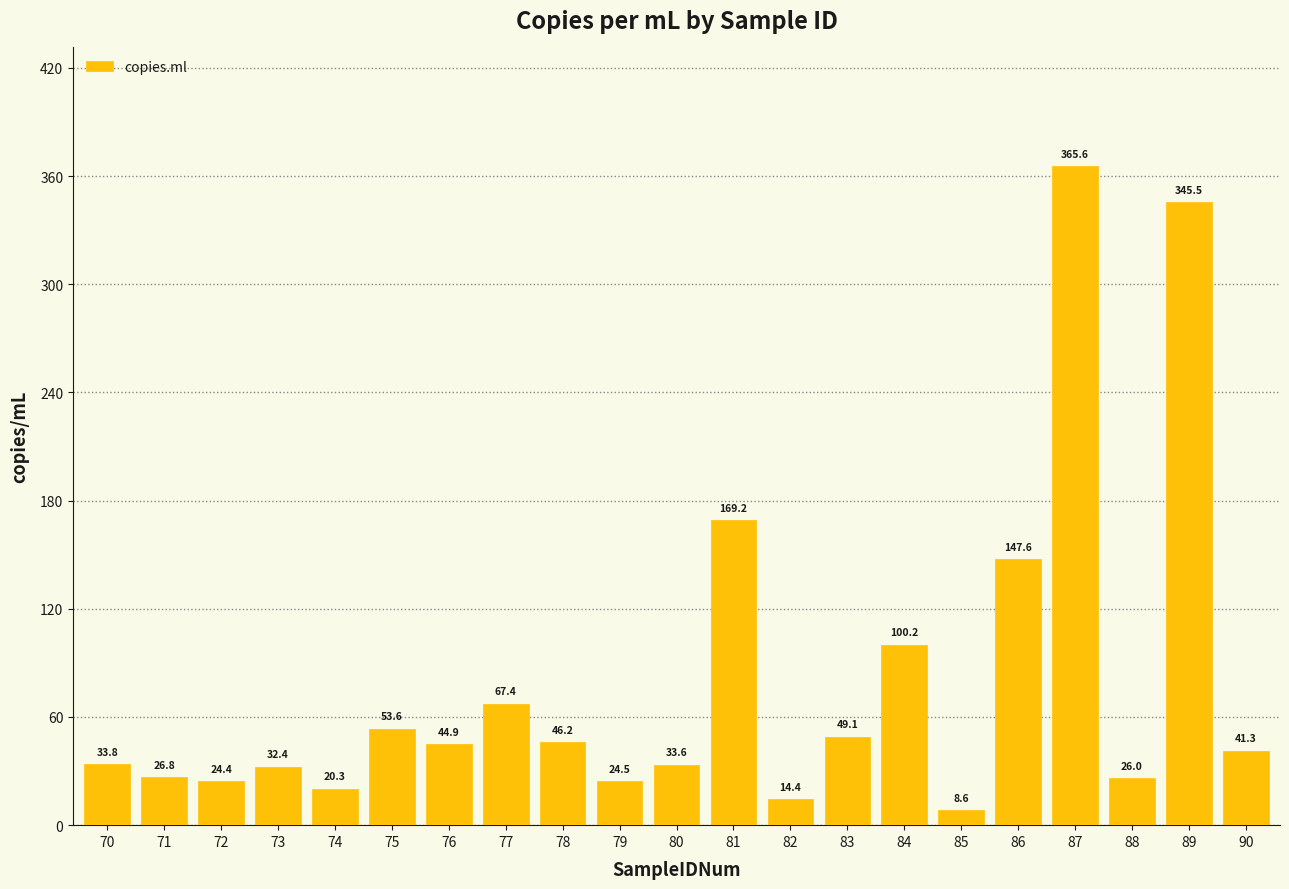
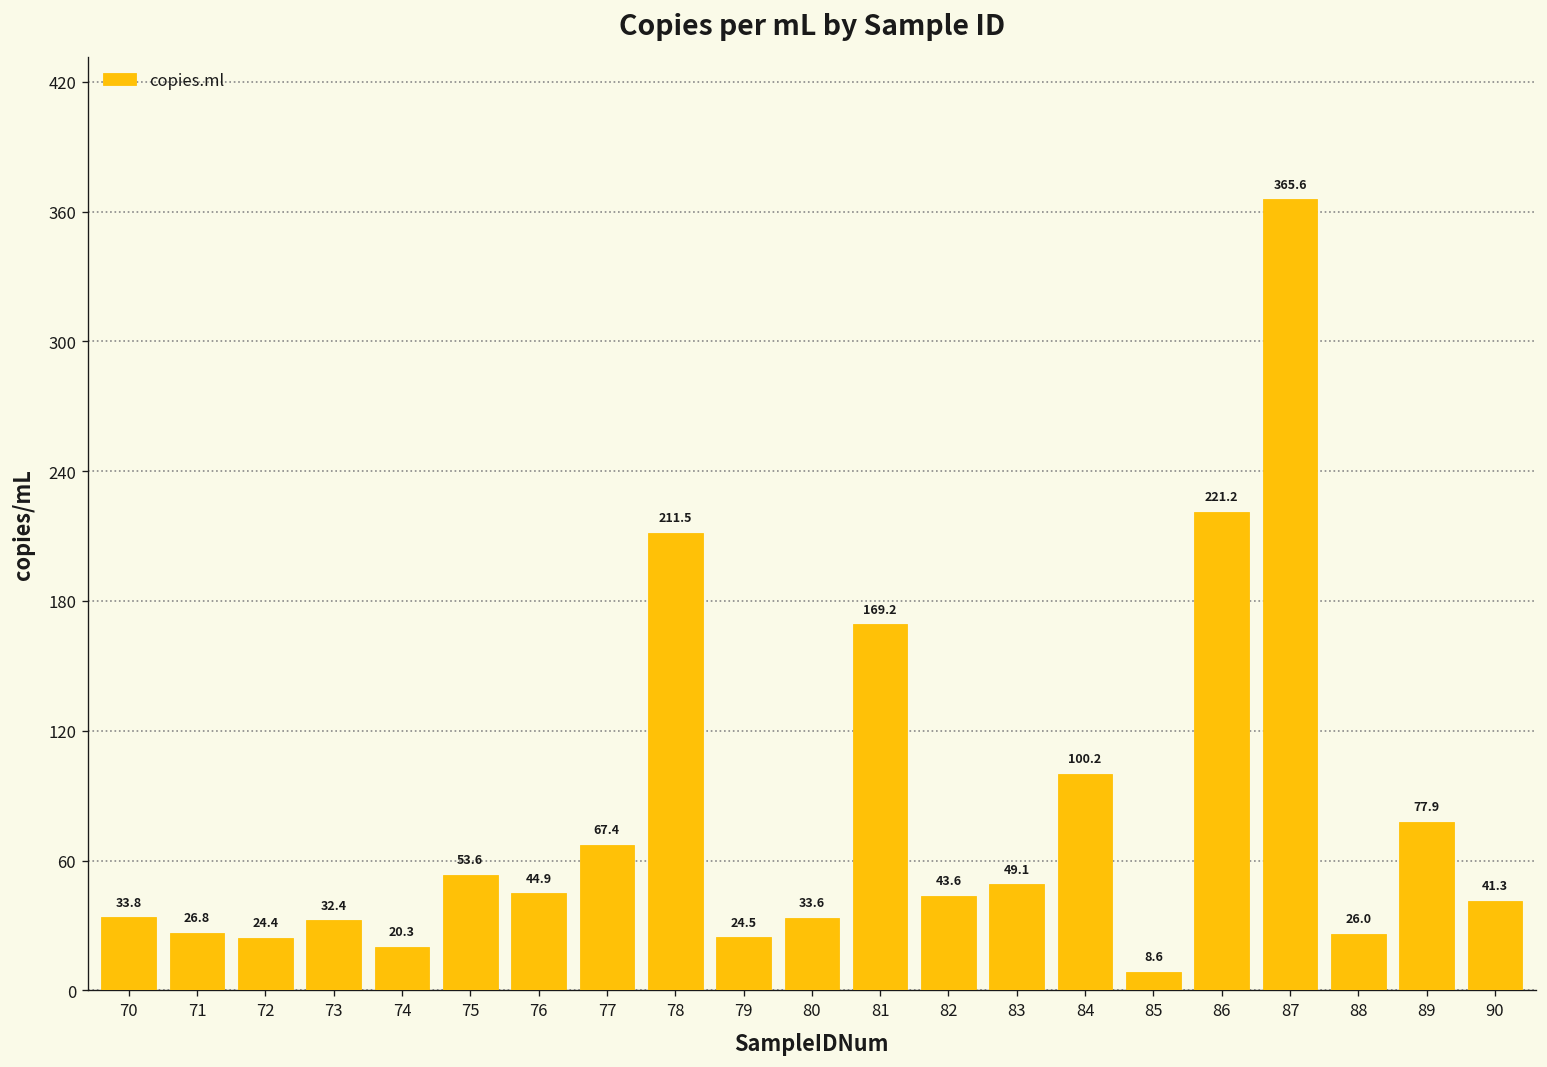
  {
    "70": 33.8,
    "71": 26.8,
    "72": 24.4,
    "73": 32.4,
    "74": 20.3,
    "75": 53.6,
    "76": 44.9,
    "77": 67.4,
-   "78": 46.2,
+   "78": 211.5,
    "79": 24.5,
    "80": 33.6,
    "81": 169.2,
-   "82": 14.4,
+   "82": 43.6,
    "83": 49.1,
    "84": 100.2,
    "85": 8.6,
-   "86": 147.6,
+   "86": 221.2,
    "87": 365.6,
    "88": 26.0,
-   "89": 345.5,
+   "89": 77.9,
    "90": 41.3
  }
